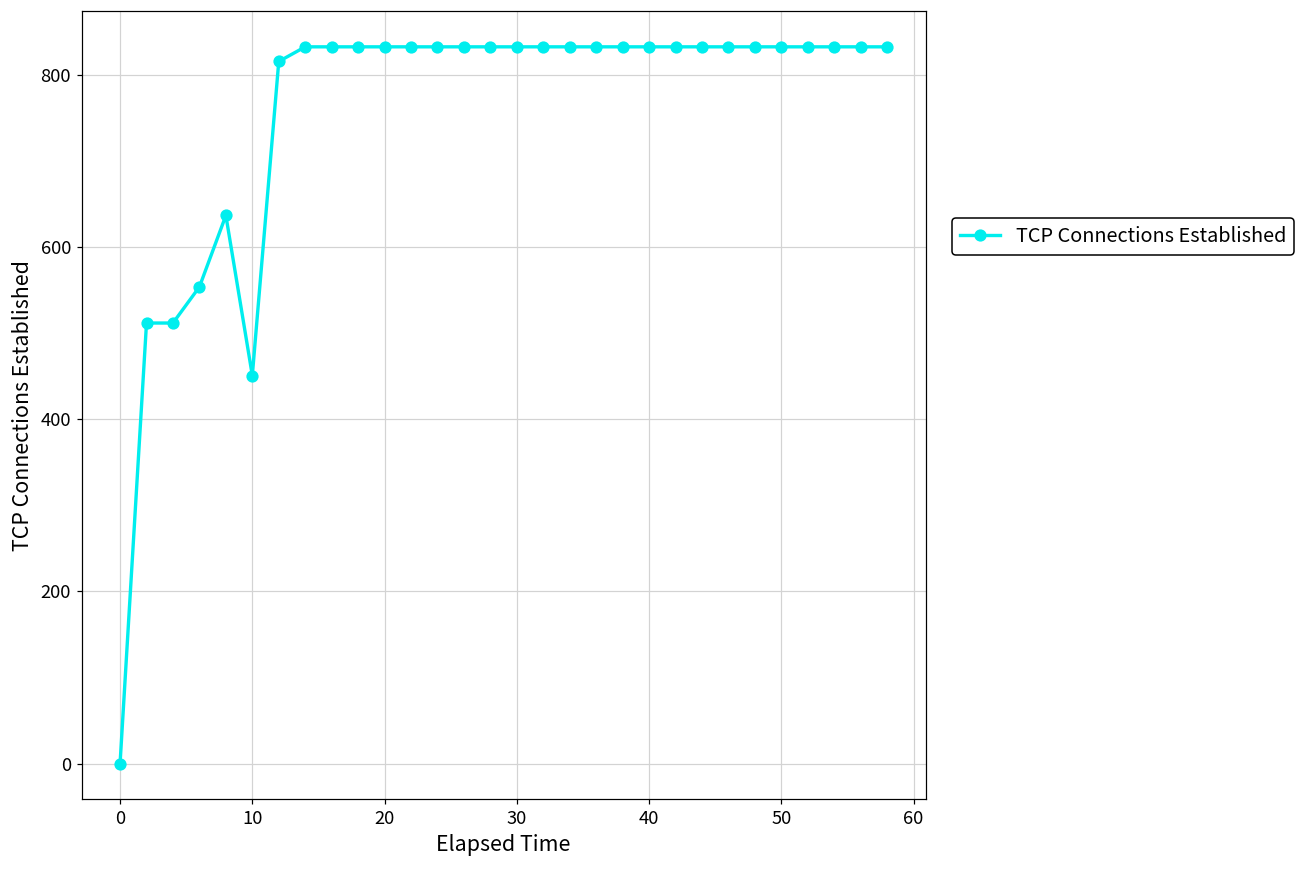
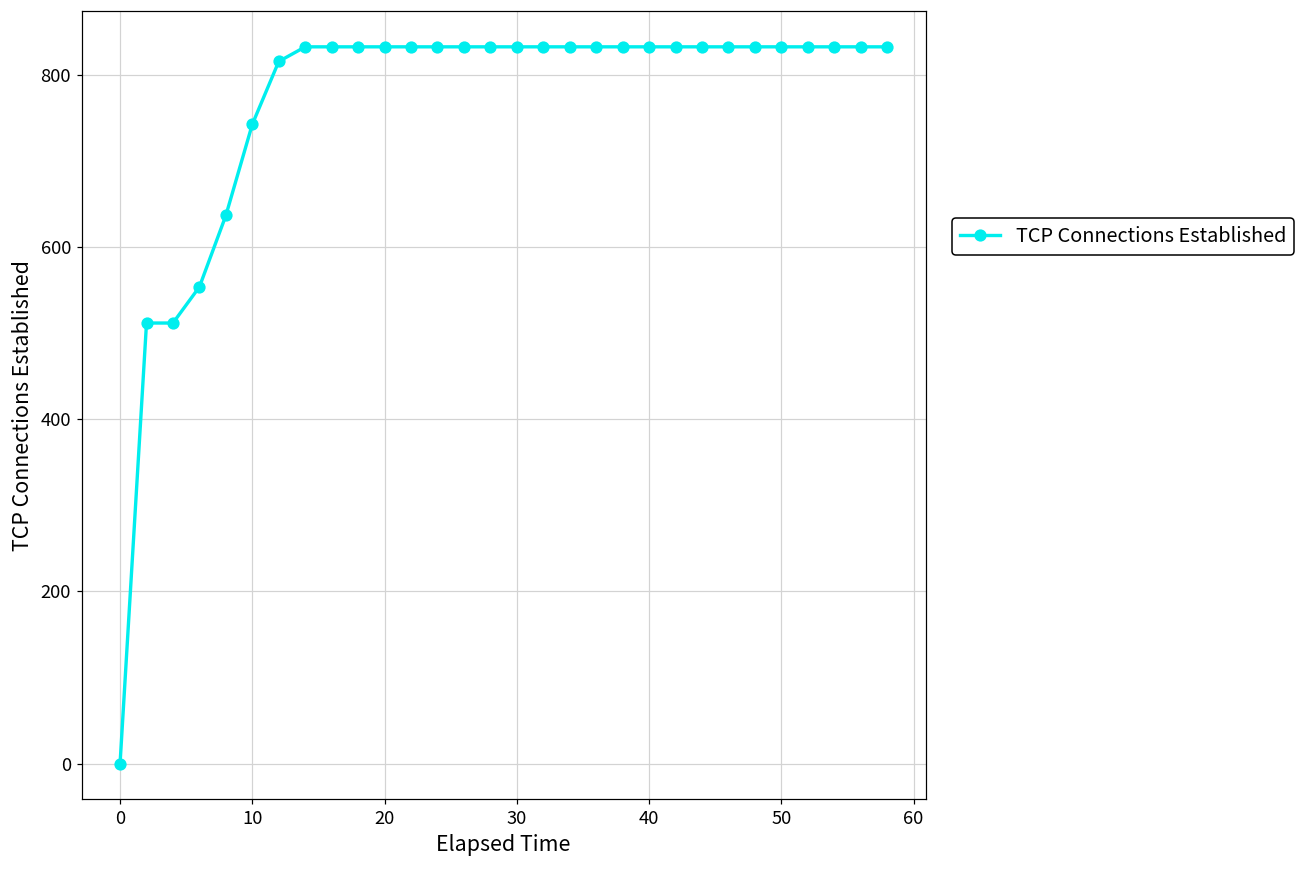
  {
    "0": 0,
-   "10": 450,
+   "10": 740,
    "20": 830,
    "30": 830,
    "40": 830,
    "50": 830
  }
